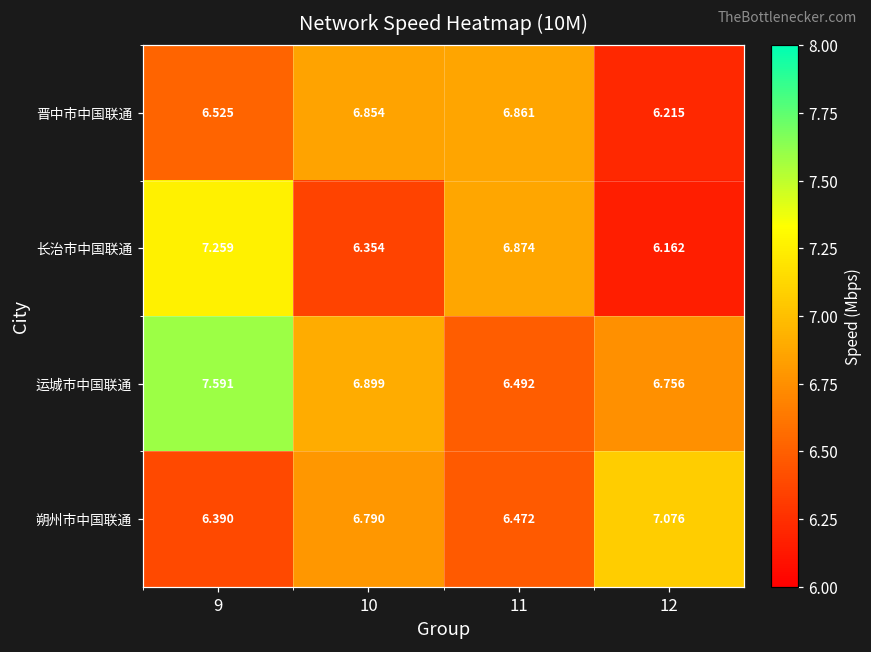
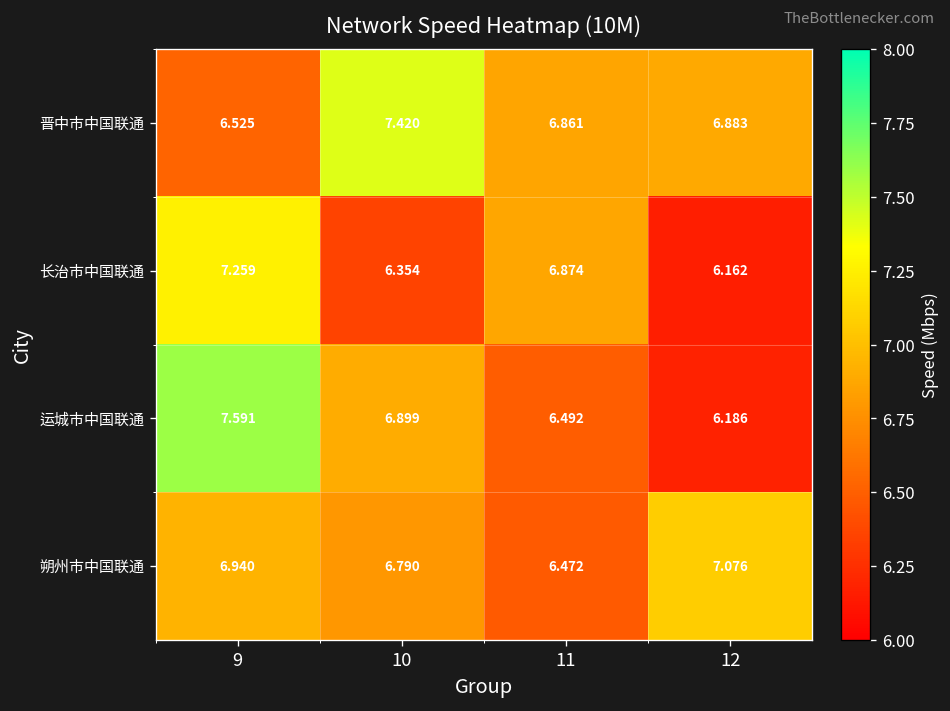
  {
    "晋中市中国联通": {
      "9": 6.525,
-     "10": 6.854,
+     "10": 7.420,
      "11": 6.861,
-     "12": 6.215
+     "12": 6.883
    },
    "长治市中国联通": {
      "9": 7.259,
      "10": 6.354,
      "11": 6.874,
      "12": 6.162
    },
    "运城市中国联通": {
      "9": 7.591,
      "10": 6.899,
      "11": 6.492,
-     "12": 6.756
+     "12": 6.186
    },
    "朔州市中国联通": {
-     "9": 6.390,
+     "9": 6.940,
      "10": 6.790,
      "11": 6.472,
      "12": 7.076
    }
  }
